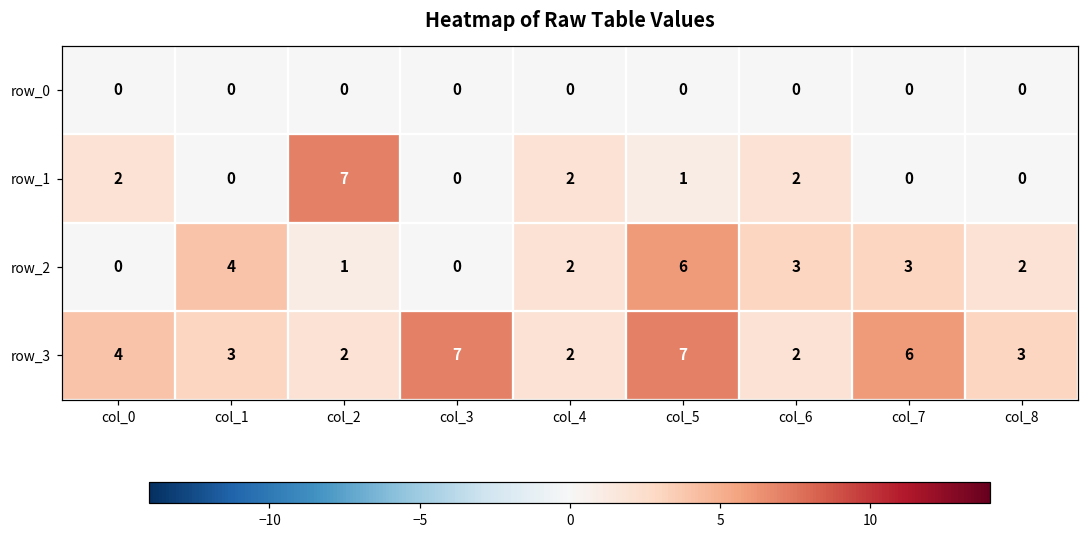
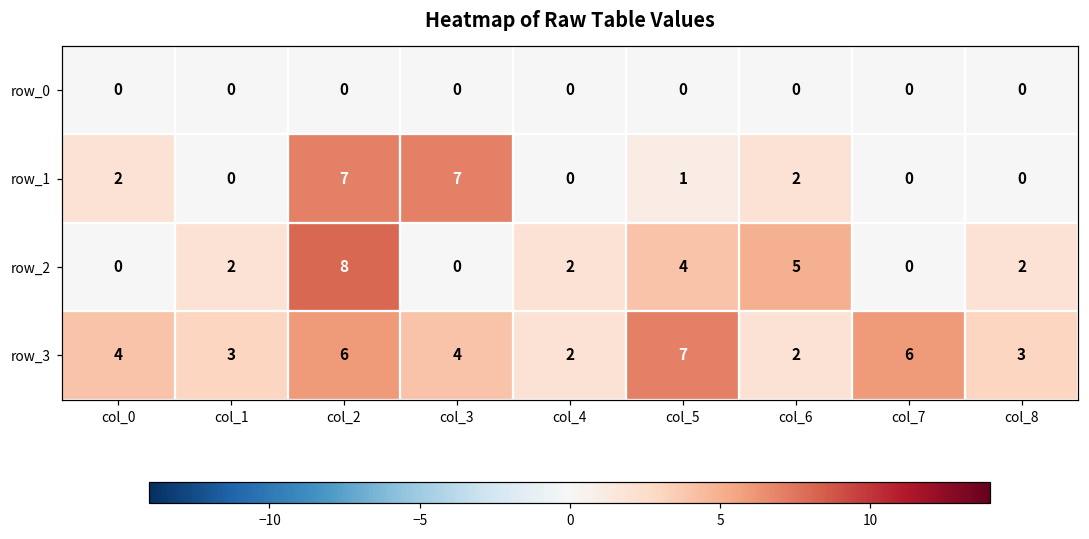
  {
    "row_0": {
      "col_0": 0,
      "col_1": 0,
      "col_2": 0,
      "col_3": 0,
      "col_4": 0,
      "col_5": 0,
      "col_6": 0,
      "col_7": 0,
      "col_8": 0
    },
    "row_1": {
      "col_0": 2,
      "col_1": 0,
      "col_2": 7,
-     "col_3": 0,
-     "col_4": 2,
+     "col_3": 7,
+     "col_4": 0,
      "col_5": 1,
      "col_6": 2,
      "col_7": 0,
      "col_8": 0
    },
    "row_2": {
      "col_0": 0,
-     "col_1": 4,
-     "col_2": 1,
+     "col_1": 2,
+     "col_2": 8,
      "col_3": 0,
      "col_4": 2,
-     "col_5": 6,
-     "col_6": 3,
-     "col_7": 3,
+     "col_5": 4,
+     "col_6": 5,
+     "col_7": 0,
      "col_8": 2
    },
    "row_3": {
      "col_0": 4,
      "col_1": 3,
-     "col_2": 2,
-     "col_3": 7,
+     "col_2": 6,
+     "col_3": 4,
      "col_4": 2,
      "col_5": 7,
      "col_6": 2,
      "col_7": 6,
      "col_8": 3
    }
  }
